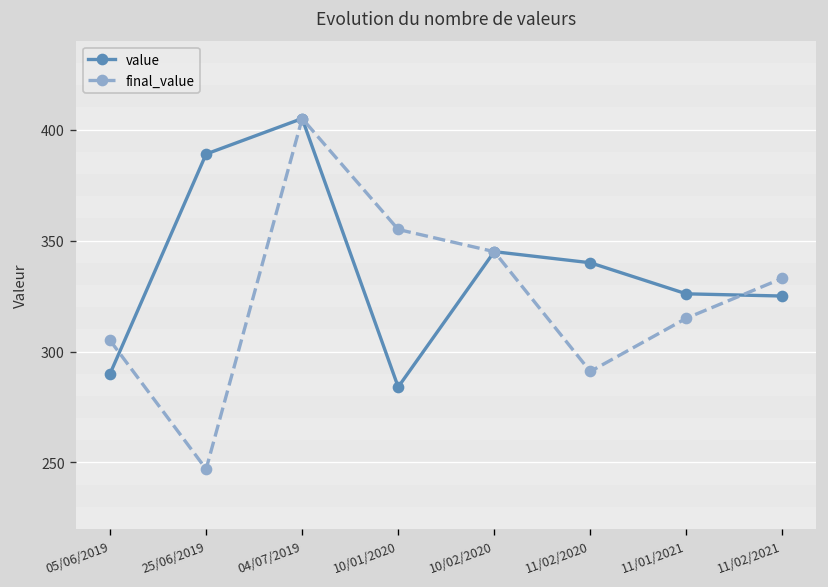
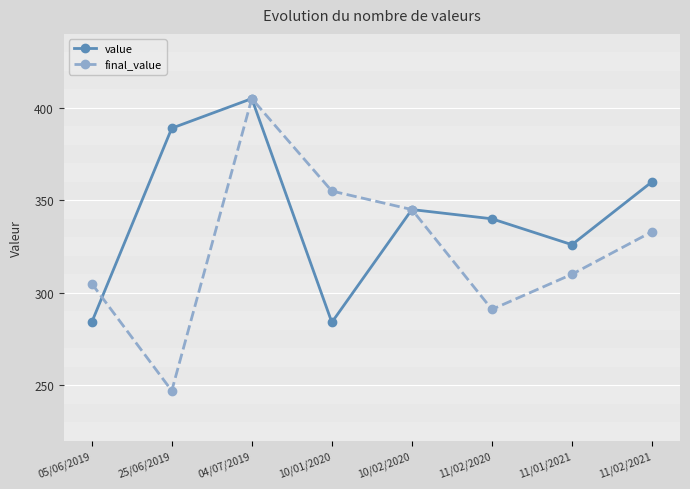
  {
    "value": {
-     "05/06/2019": 290,
+     "05/06/2019": 284,
      "25/06/2019": 389,
      "10/01/2020": 284,
      "11/02/2020": 340,
      "11/01/2021": 326,
-     "11/02/2021": 325
+     "11/02/2021": 360
    },
    "final_value": {
      "05/06/2019": 305,
      "25/06/2019": 247,
      "10/01/2020": 355,
      "11/02/2020": 291,
-     "11/01/2021": 315,
+     "11/01/2021": 310,
      "11/02/2021": 333
    }
  }
